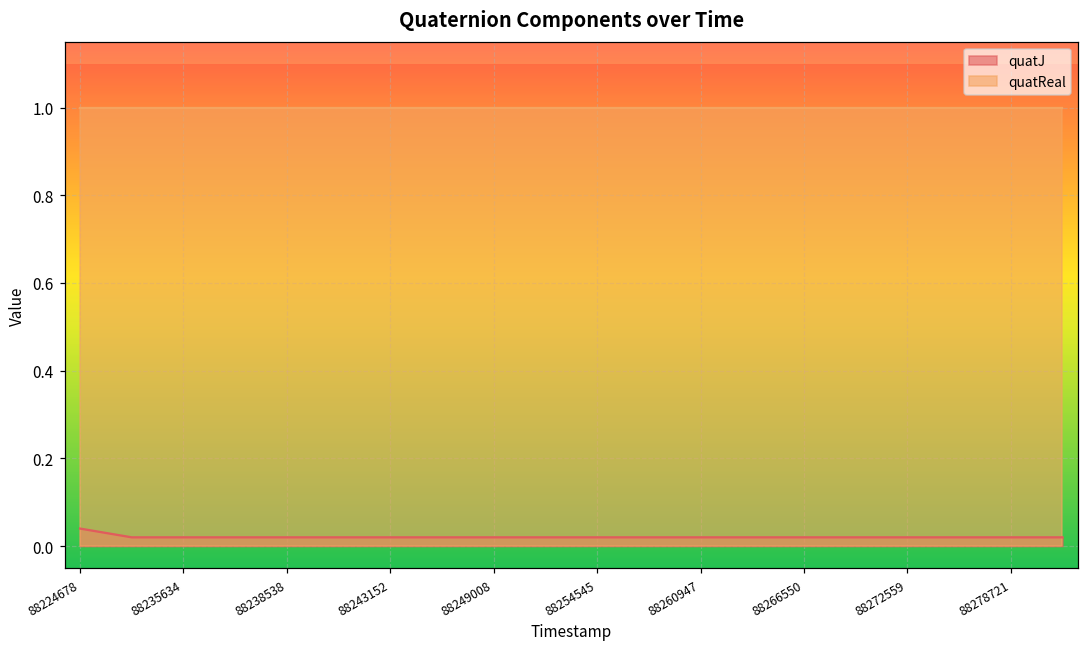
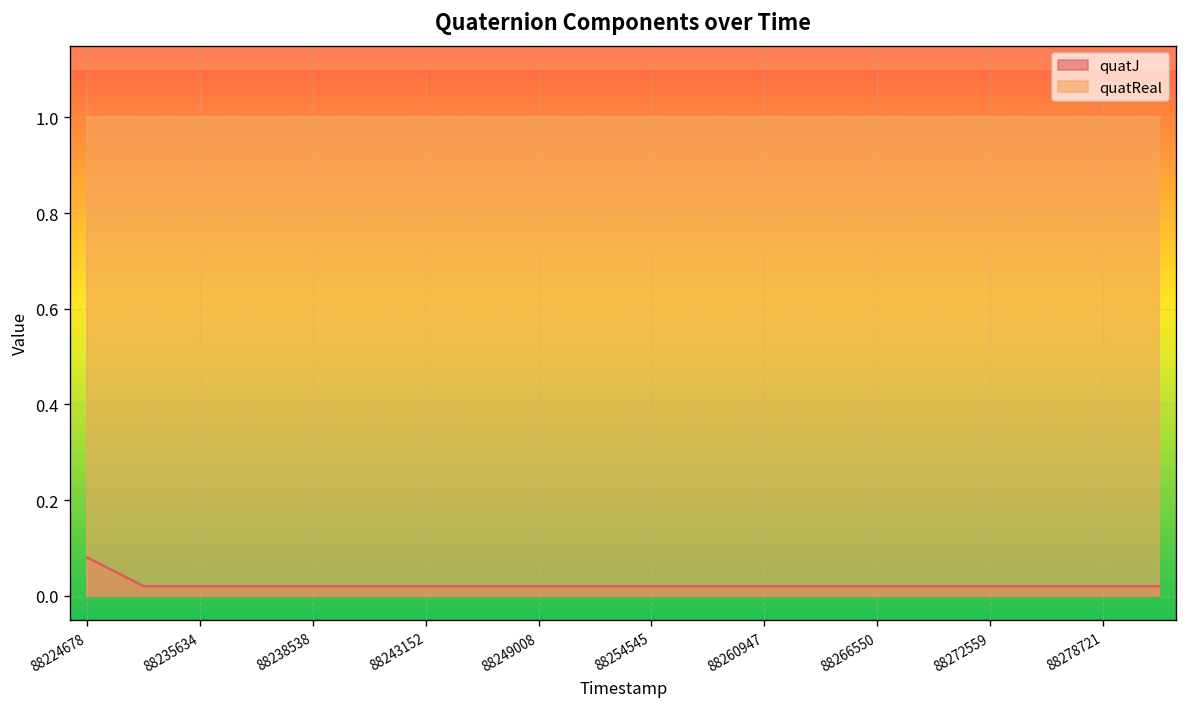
  {
    "quatJ": {
-     "88224678": 0.04,
+     "88224678": 0.08,
      "88235634": 0.02,
      "88238538": 0.02,
      "88243152": 0.02,
      "88249008": 0.02,
      "88254545": 0.02,
      "88260947": 0.02,
      "88266550": 0.02,
      "88272559": 0.02,
      "88278721": 0.02
    },
    "quatReal": {
      "88224678": 1.00,
      "88235634": 1.00,
      "88238538": 1.00,
      "88243152": 1.00,
      "88249008": 1.00,
      "88254545": 1.00,
      "88260947": 1.00,
      "88266550": 1.00,
      "88272559": 1.00,
      "88278721": 1.00
    }
  }
